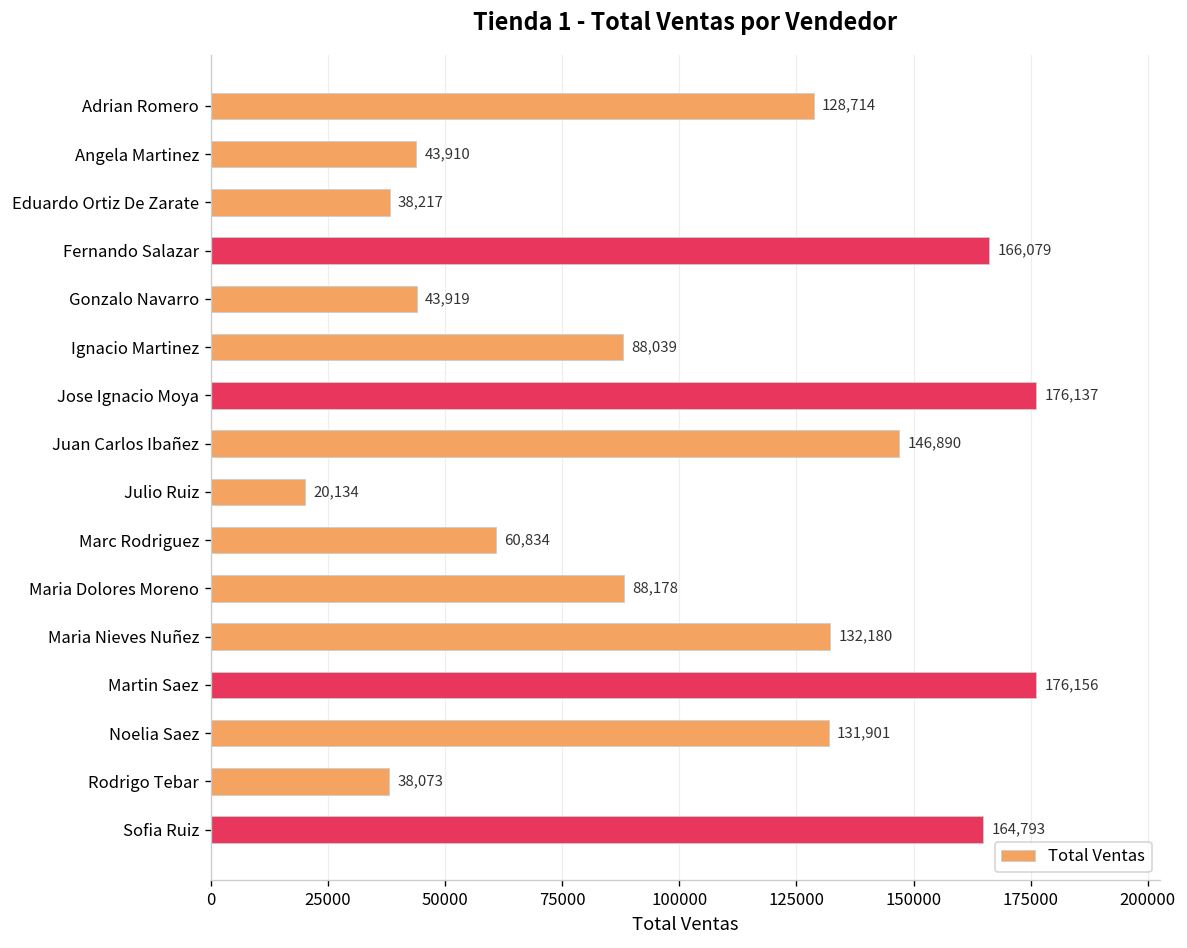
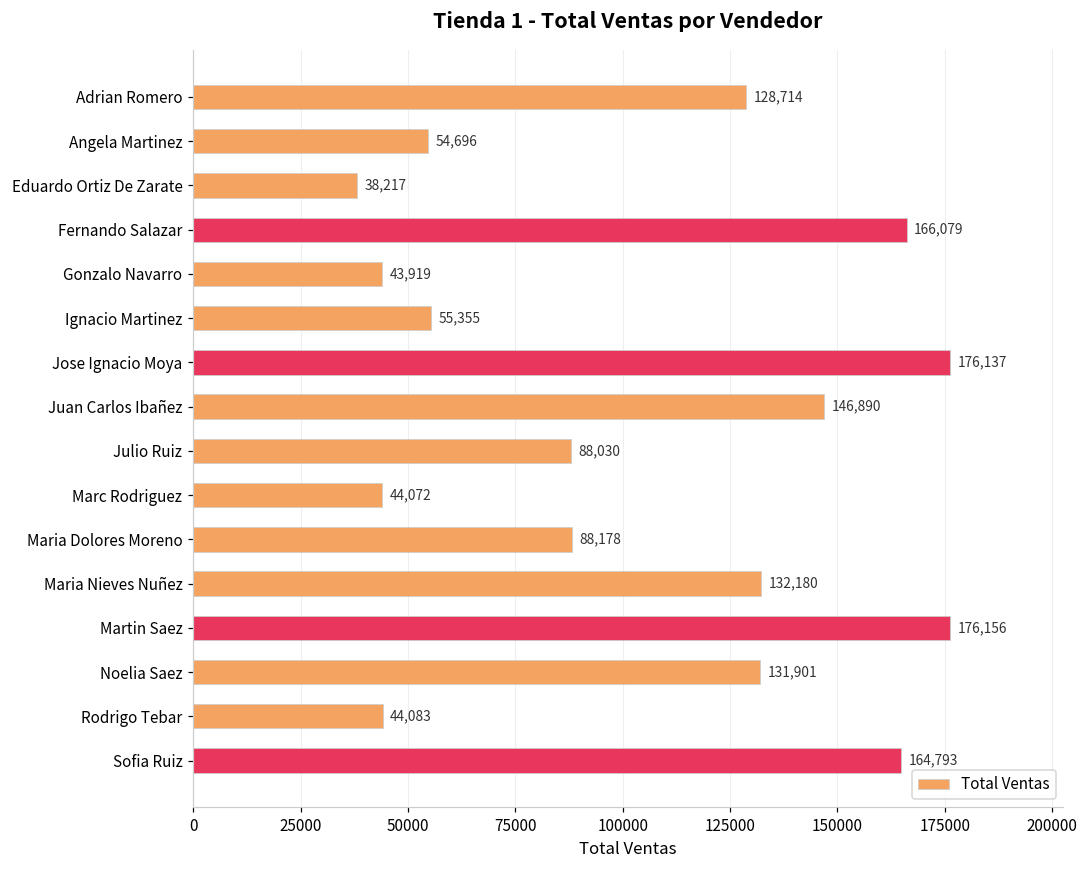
  {
    "Adrian Romero": "128,714",
-   "Angela Martinez": "43,910",
+   "Angela Martinez": "54,696",
    "Eduardo Ortiz De Zarate": "38,217",
    "Fernando Salazar": "166,079",
    "Gonzalo Navarro": "43,919",
-   "Ignacio Martinez": "88,039",
+   "Ignacio Martinez": "55,355",
    "Jose Ignacio Moya": "176,137",
    "Juan Carlos Ibañez": "146,890",
-   "Julio Ruiz": "20,134",
-   "Marc Rodriguez": "60,834",
+   "Julio Ruiz": "88,030",
+   "Marc Rodriguez": "44,072",
    "Maria Dolores Moreno": "88,178",
    "Maria Nieves Nuñez": "132,180",
    "Martin Saez": "176,156",
    "Noelia Saez": "131,901",
-   "Rodrigo Tebar": "38,073",
+   "Rodrigo Tebar": "44,083",
    "Sofia Ruiz": "164,793"
  }
